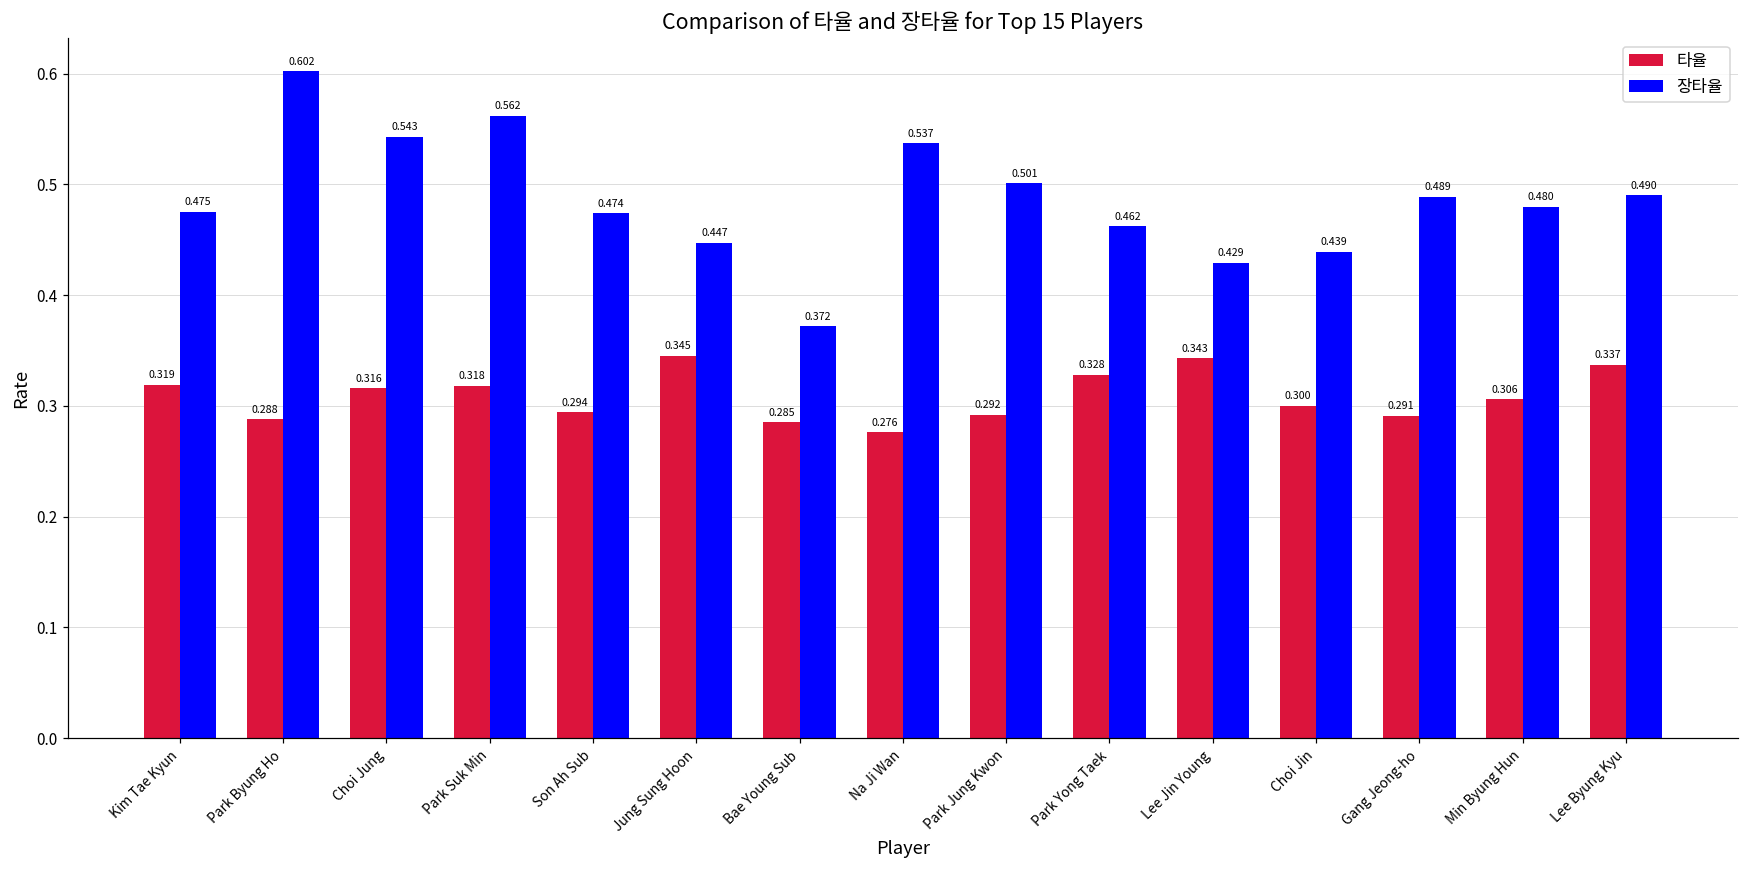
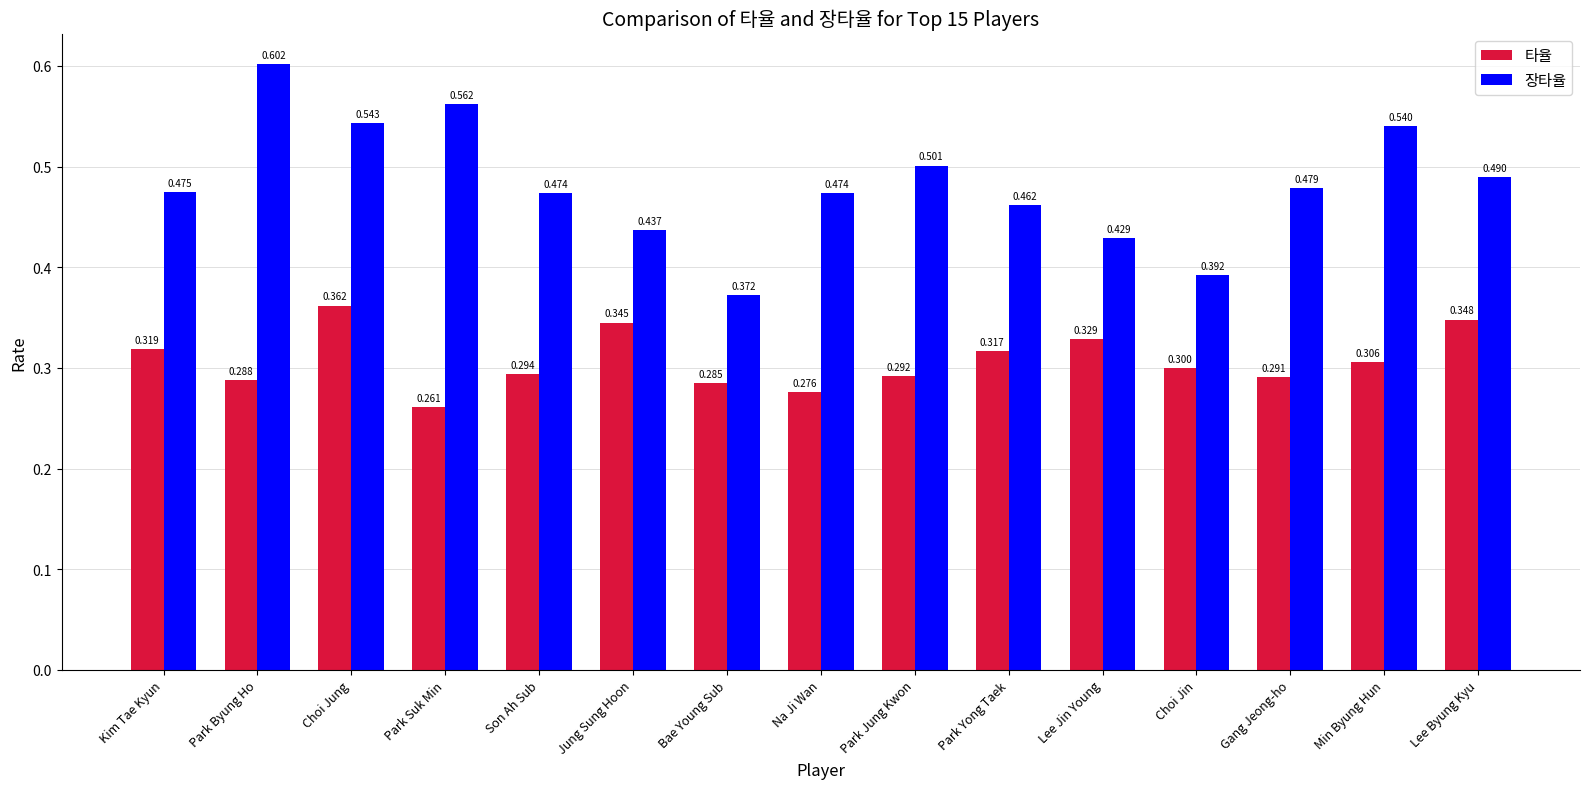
  {
    "타율": {
      "Kim Tae Kyun": 0.319,
      "Park Byung Ho": 0.288,
-     "Choi Jung": 0.316,
-     "Park Suk Min": 0.318,
+     "Choi Jung": 0.362,
+     "Park Suk Min": 0.261,
      "Son Ah Sub": 0.294,
      "Jung Sung Hoon": 0.345,
      "Bae Young Sub": 0.285,
      "Na Ji Wan": 0.276,
      "Park Jung Kwon": 0.292,
-     "Park Yong Taek": 0.328,
-     "Lee Jin Young": 0.343,
+     "Park Yong Taek": 0.317,
+     "Lee Jin Young": 0.329,
      "Choi Jin": 0.300,
      "Gang Jeong-ho": 0.291,
      "Min Byung Hun": 0.306,
-     "Lee Byung Kyu": 0.337
+     "Lee Byung Kyu": 0.348
    },
    "장타율": {
      "Kim Tae Kyun": 0.475,
      "Park Byung Ho": 0.602,
      "Choi Jung": 0.543,
      "Park Suk Min": 0.562,
      "Son Ah Sub": 0.474,
-     "Jung Sung Hoon": 0.447,
+     "Jung Sung Hoon": 0.437,
      "Bae Young Sub": 0.372,
-     "Na Ji Wan": 0.537,
+     "Na Ji Wan": 0.474,
      "Park Jung Kwon": 0.501,
      "Park Yong Taek": 0.462,
      "Lee Jin Young": 0.429,
-     "Choi Jin": 0.439,
-     "Gang Jeong-ho": 0.489,
-     "Min Byung Hun": 0.480,
+     "Choi Jin": 0.392,
+     "Gang Jeong-ho": 0.479,
+     "Min Byung Hun": 0.540,
      "Lee Byung Kyu": 0.490
    }
  }
